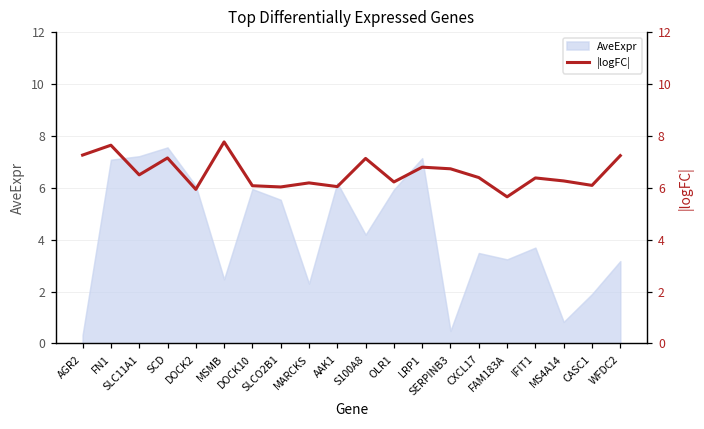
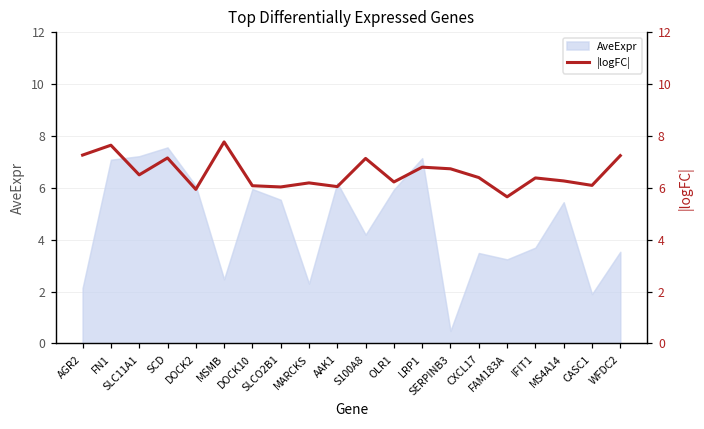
  {
    "AveExpr": {
-     "AGR2": 0.3,
+     "AGR2": 2.1,
      "FN1": 7.1,
      "SLC11A1": 7.2,
      "SCD": 7.6,
      "DOCK2": 6.1,
      "MSMB": 2.5,
      "DOCK10": 6.0,
      "SLCO2B1": 5.5,
      "MARCKS": 2.3,
      "AAK1": 6.2,
      "S100A8": 4.2,
      "OLR1": 5.9,
      "LRP1": 7.1,
      "SERPINB3": 0.5,
      "CXCL17": 3.5,
      "FAM183A": 3.2,
      "IFIT1": 3.7,
-     "MS4A14": 0.8,
+     "MS4A14": 5.4,
      "CASC1": 1.9,
-     "WFDC2": 3.2
+     "WFDC2": 3.5
    },
    "|logFC|": {
      "AGR2": 7.3,
      "FN1": 7.6,
      "SLC11A1": 6.5,
      "SCD": 7.2,
      "DOCK2": 5.9,
      "MSMB": 7.8,
      "DOCK10": 6.1,
      "SLCO2B1": 6.0,
      "MARCKS": 6.2,
      "AAK1": 6.0,
      "S100A8": 7.1,
      "OLR1": 6.2,
      "LRP1": 6.8,
      "SERPINB3": 6.7,
      "CXCL17": 6.4,
      "FAM183A": 5.7,
      "IFIT1": 6.4,
      "MS4A14": 6.3,
      "CASC1": 6.1,
      "WFDC2": 7.2
    }
  }
